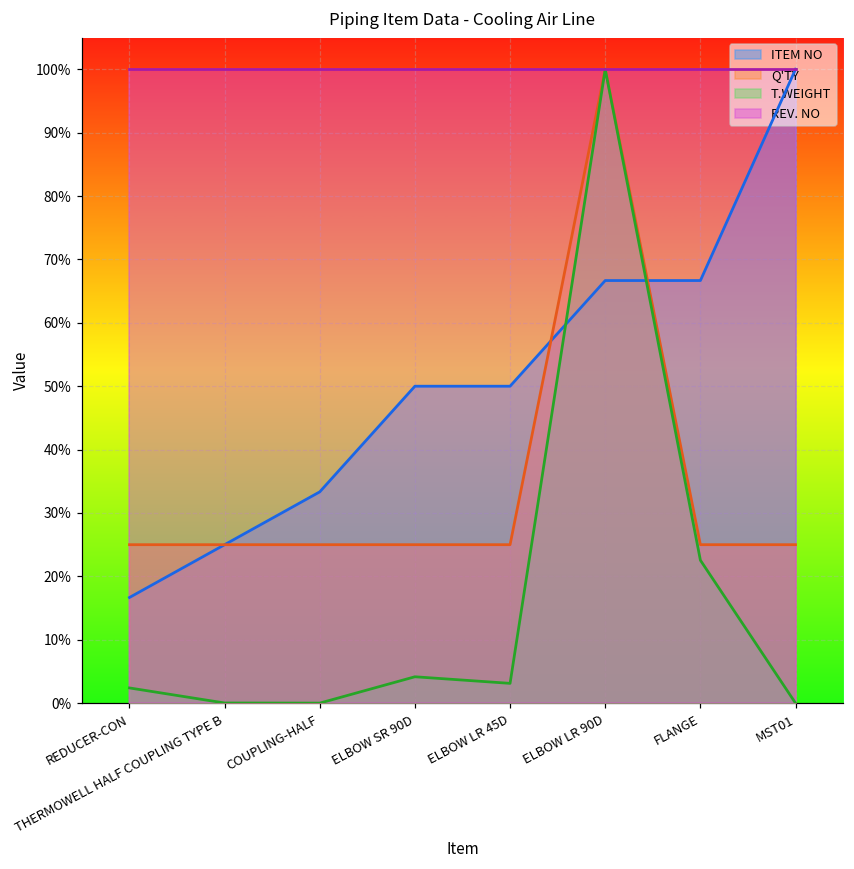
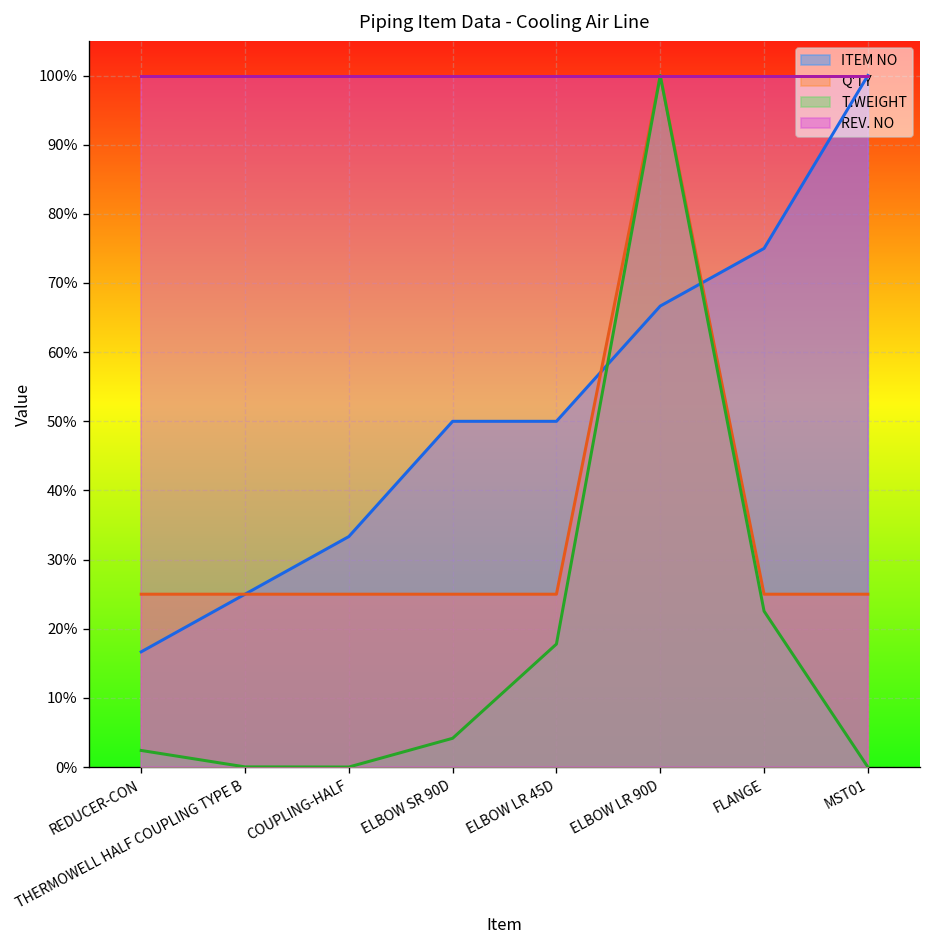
  {
    "ITEM NO": {
      "REDUCER-CON": "17%",
      "COUPLING-HALF": "33%",
      "ELBOW SR 90D": "50%",
      "ELBOW LR 45D": "50%",
      "ELBOW LR 90D": "67%",
-     "FLANGE": "67%"
+     "FLANGE": "75%"
    },
    "Q'TY": {
      "REDUCER-CON": "25%",
      "COUPLING-HALF": "25%",
      "ELBOW SR 90D": "25%",
      "ELBOW LR 45D": "25%",
      "FLANGE": "25%",
      "MST01": "25%"
    },
    "T.WEIGHT": {
      "REDUCER-CON": "2%",
      "THERMOWELL HALF COUPLING TYPE B": "0%",
      "COUPLING-HALF": "0%",
      "ELBOW SR 90D": "4%",
-     "ELBOW LR 45D": "3%",
+     "ELBOW LR 45D": "18%",
      "FLANGE": "23%",
      "MST01": "0%"
    },
    "REV. NO": {
      "REDUCER-CON": "100%",
      "THERMOWELL HALF COUPLING TYPE B": "100%",
      "COUPLING-HALF": "100%",
      "ELBOW SR 90D": "100%",
      "ELBOW LR 45D": "100%",
      "FLANGE": "100%"
    }
  }
